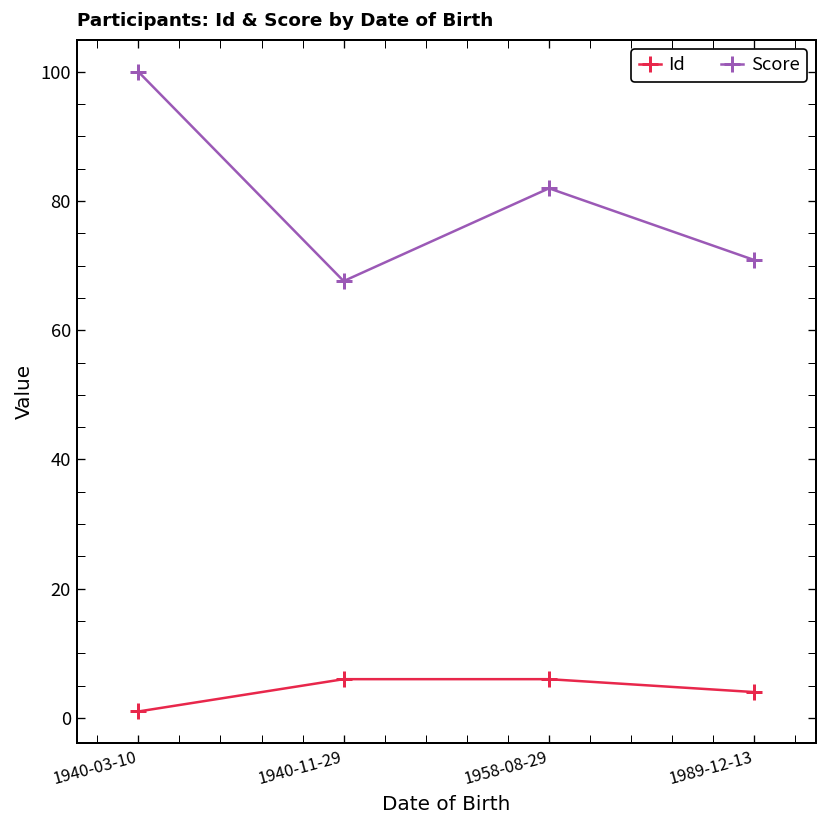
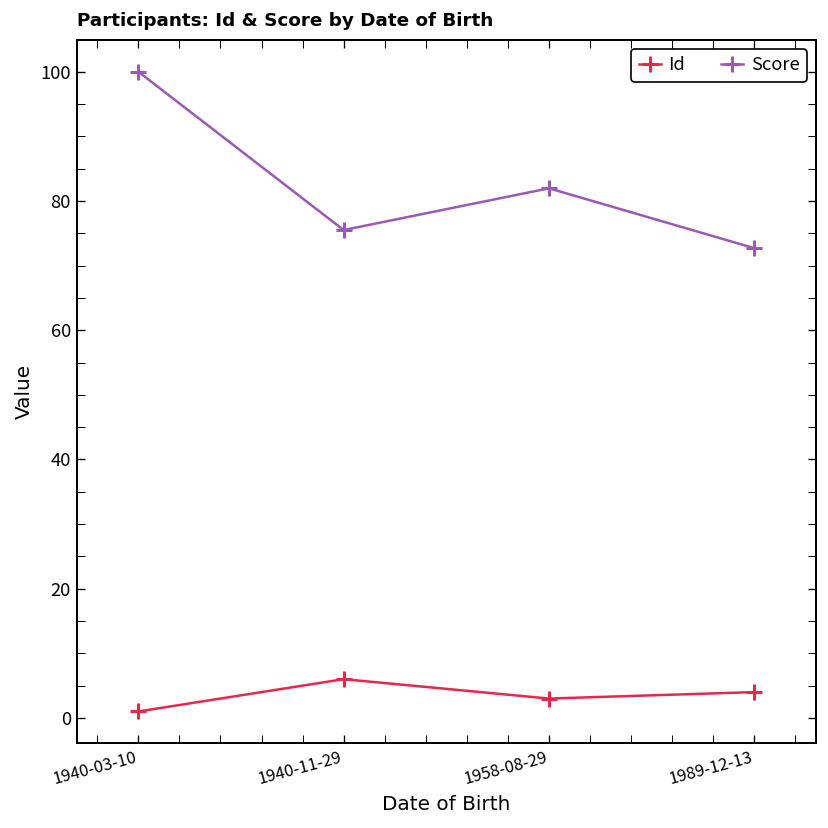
  {
    "Id": {
      "1940-03-10": 1,
      "1940-11-29": 6,
-     "1958-08-29": 6,
+     "1958-08-29": 3,
      "1989-12-13": 4
    },
    "Score": {
      "1940-03-10": 100,
-     "1940-11-29": 68,
+     "1940-11-29": 76,
      "1958-08-29": 82,
-     "1989-12-13": 71
+     "1989-12-13": 73
    }
  }
